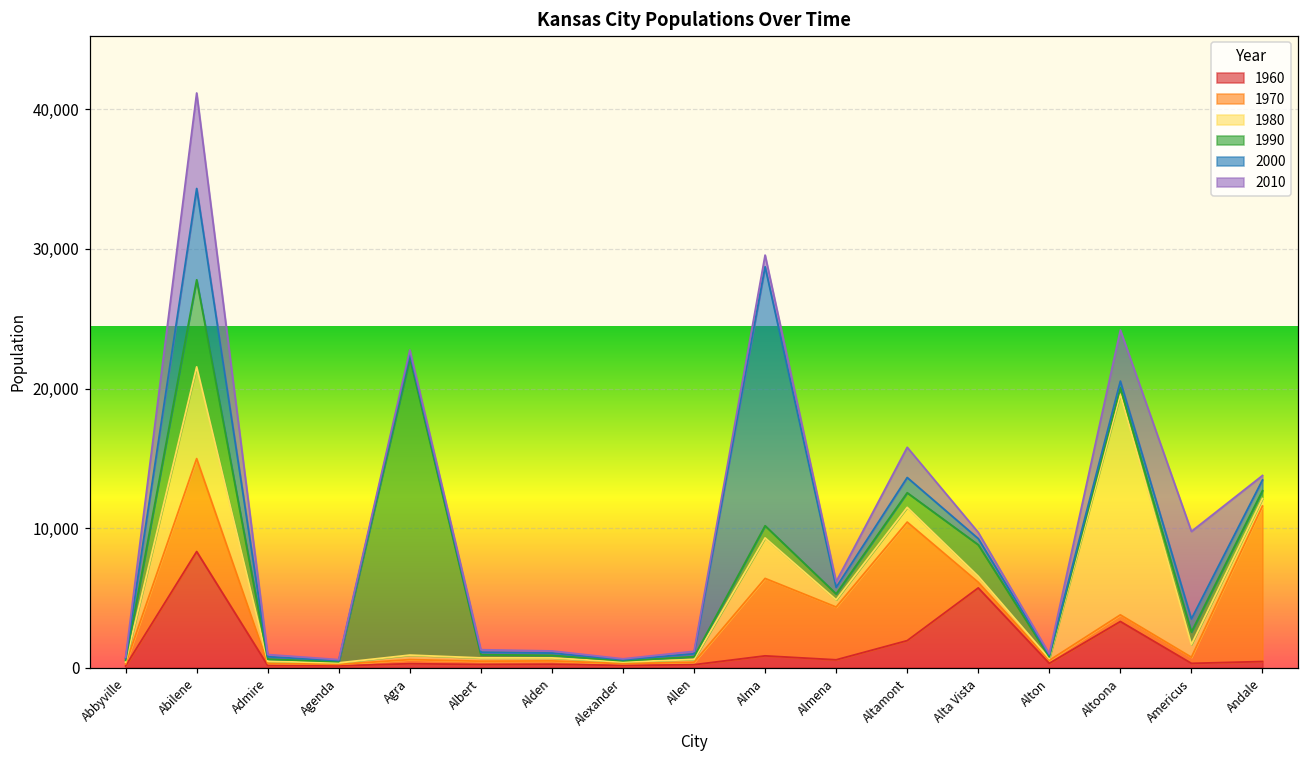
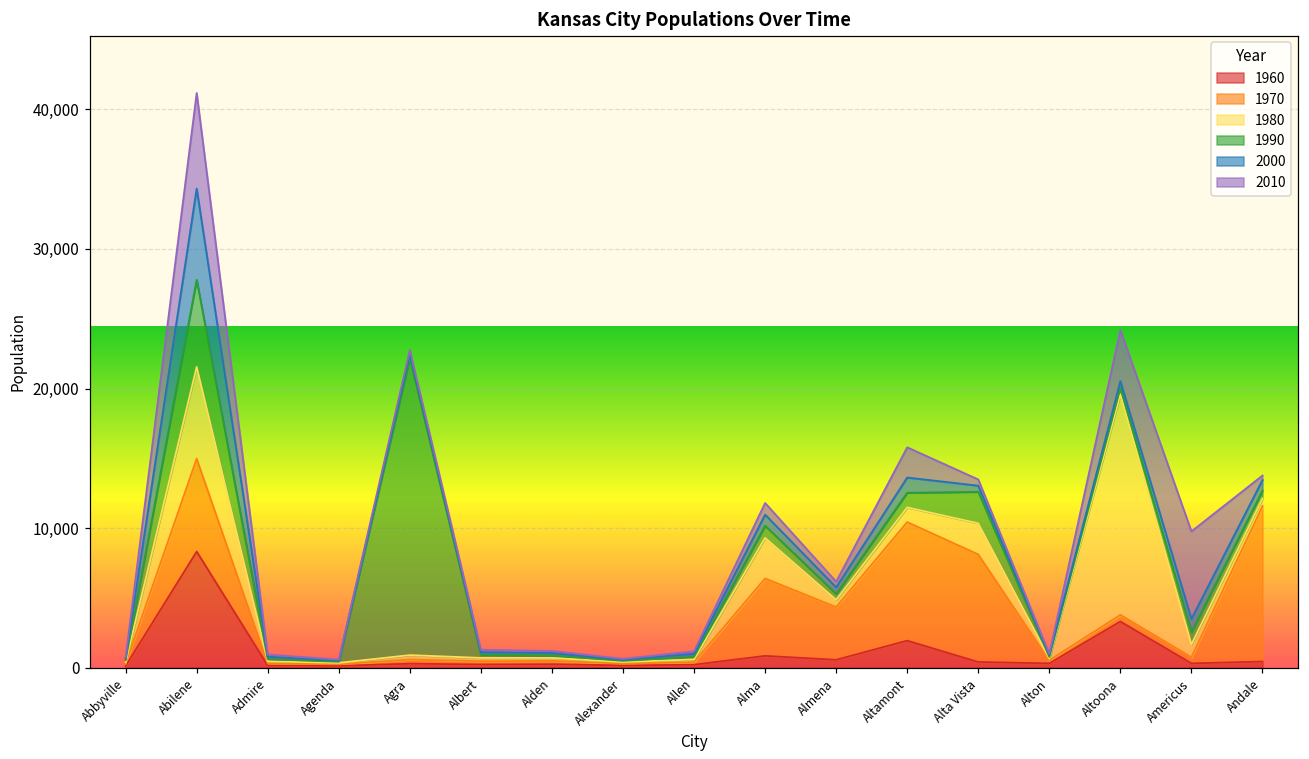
  {
    "1960": {
      "Abilene": "8,300",
      "Agra": "300",
      "Albert": "200",
      "Alden": "200",
      "Alma": "800",
      "Almena": "600",
      "Altamont": "1,900",
-     "Alta Vista": "5,700",
+     "Alta Vista": "400",
      "Alton": "300",
      "Altoona": "3,300",
      "Americus": "300",
      "Andale": "400"
    },
    "1970": {
      "Abilene": "6,700",
      "Agra": "300",
      "Albert": "200",
      "Alden": "200",
      "Alma": "5,600",
      "Almena": "3,800",
      "Altamont": "8,500",
-     "Alta Vista": "400",
+     "Alta Vista": "7,700",
      "Altoona": "500",
      "Americus": "400",
      "Andale": "11,100"
    },
    "1980": {
      "Abilene": "6,600",
      "Agra": "300",
      "Albert": "200",
      "Alma": "2,900",
      "Almena": "500",
      "Altamont": "1,100",
-     "Alta Vista": "400",
+     "Alta Vista": "2,200",
      "Altoona": "15,800",
      "Americus": "900",
      "Andale": "500"
    },
    "1990": {
      "Abilene": "6,200",
      "Agra": "21,300",
      "Alma": "900",
      "Almena": "400",
      "Altamont": "1,000",
      "Alta Vista": "2,300",
      "Altoona": "500",
      "Americus": "900",
      "Andale": "600"
    },
    "2000": {
      "Abilene": "6,500",
      "Agra": "300",
-     "Alma": "18,600",
+     "Alma": "800",
      "Almena": "500",
      "Altamont": "1,100",
      "Alta Vista": "400",
      "Altoona": "500",
      "Americus": "900",
      "Andale": "800"
    },
    "2010": {
      "Abilene": "6,800",
      "Agra": "300",
      "Alma": "800",
      "Almena": "400",
      "Altamont": "2,200",
      "Alta Vista": "400",
      "Altoona": "3,700",
      "Americus": "6,300",
      "Andale": "300"
    }
  }
